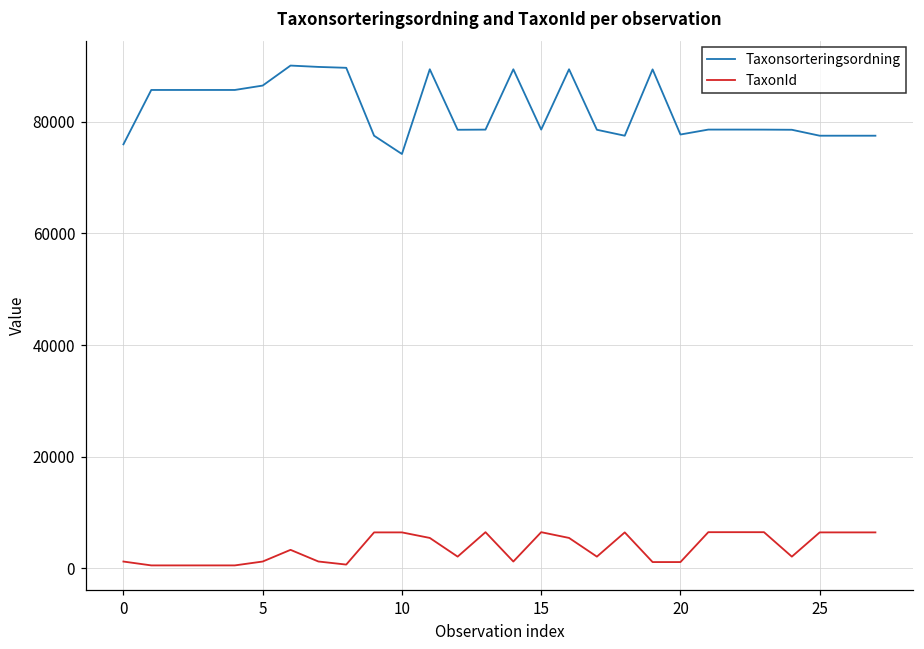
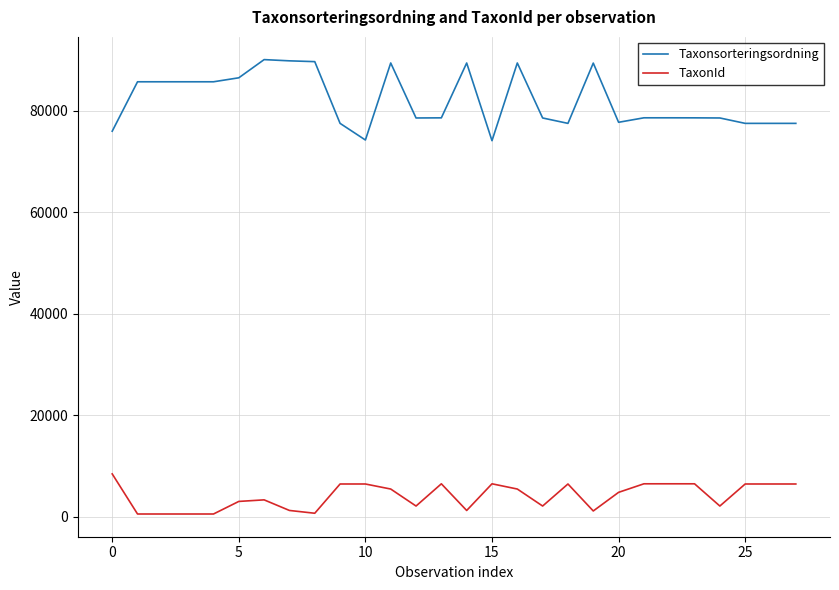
  {
    "Taxonsorteringsordning": {
      "0": 76000,
      "5": 86000,
      "10": 74000,
-     "15": 79000,
+     "15": 74000,
      "20": 78000,
      "25": 78000
    },
    "TaxonId": {
-     "0": 1000,
-     "5": 1000,
+     "0": 8000,
+     "5": 3000,
      "10": 6000,
      "15": 6000,
-     "20": 1000,
+     "20": 5000,
      "25": 6000
    }
  }
